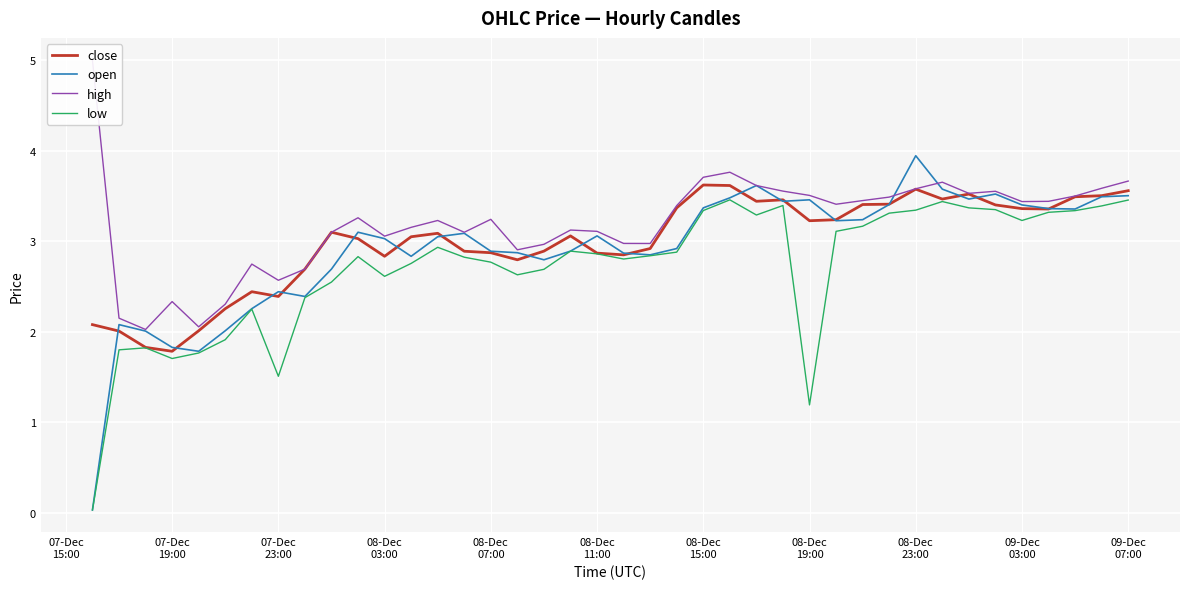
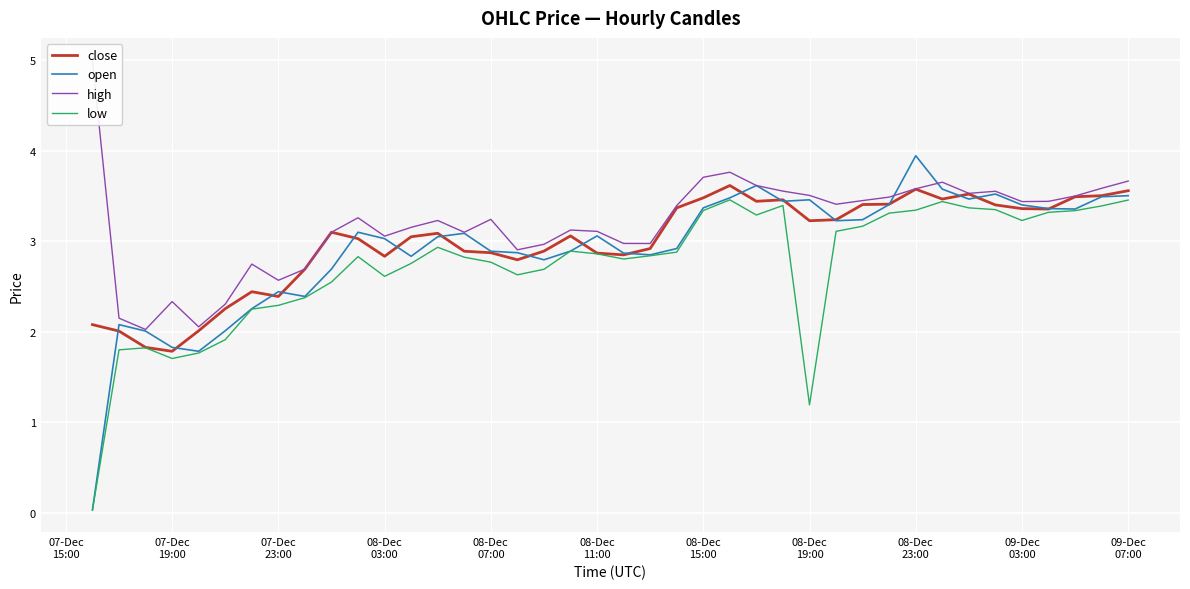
  {
    "close": {
      "07-Dec 19:00": 1.8,
      "07-Dec 23:00": 2.4,
      "08-Dec 03:00": 2.8,
-     "08-Dec 15:00": 3.6,
+     "08-Dec 15:00": 3.5,
      "08-Dec 19:00": 3.2,
      "09-Dec 03:00": 3.4,
      "09-Dec 07:00": 3.6
    },
    "open": {
      "07-Dec 19:00": 1.8,
      "07-Dec 23:00": 2.4,
      "08-Dec 11:00": 3.1,
      "08-Dec 15:00": 3.4,
      "08-Dec 19:00": 3.5,
      "08-Dec 23:00": 3.9,
      "09-Dec 03:00": 3.4,
      "09-Dec 07:00": 3.5
    },
    "high": {
      "07-Dec 19:00": 2.3,
      "07-Dec 23:00": 2.6,
      "08-Dec 07:00": 3.2,
      "08-Dec 11:00": 3.1,
      "08-Dec 15:00": 3.7,
      "08-Dec 19:00": 3.5,
      "09-Dec 03:00": 3.4,
      "09-Dec 07:00": 3.7
    },
    "low": {
      "07-Dec 19:00": 1.7,
-     "07-Dec 23:00": 1.5,
+     "07-Dec 23:00": 2.3,
      "08-Dec 03:00": 2.6,
      "08-Dec 07:00": 2.8,
      "08-Dec 15:00": 3.3,
      "08-Dec 19:00": 1.2,
      "08-Dec 23:00": 3.3,
      "09-Dec 03:00": 3.2,
      "09-Dec 07:00": 3.5
    }
  }
